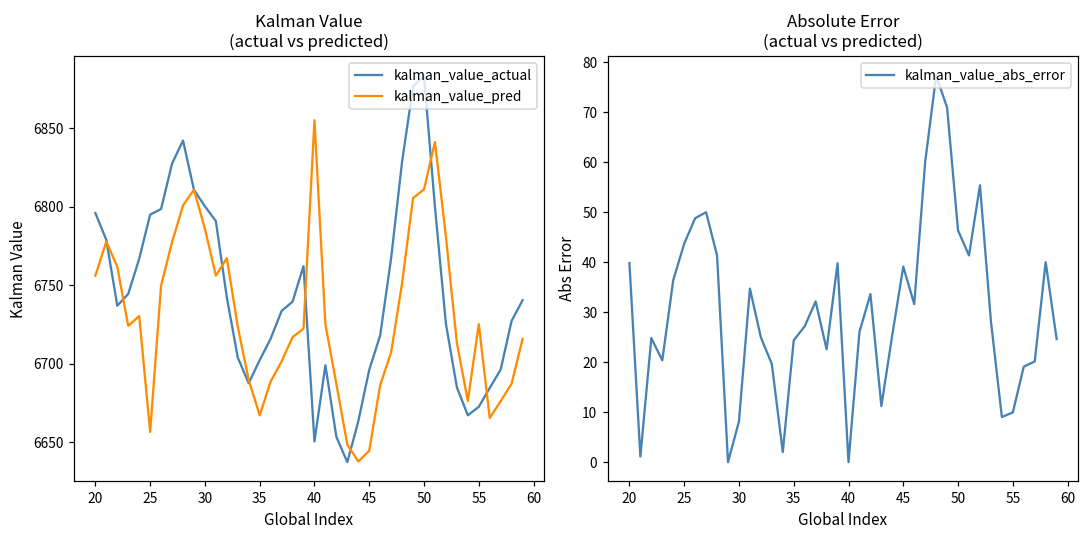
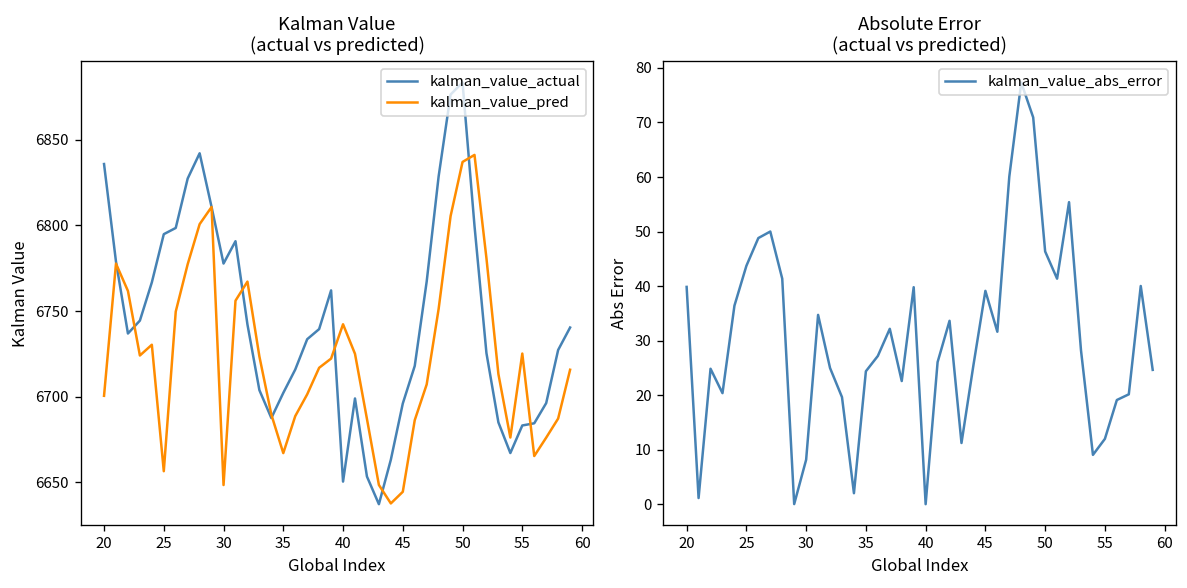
  {
    "Kalman Value (actual vs predicted)": {
      "kalman_value_actual": {
-       "20": 6796,
+       "20": 6836,
        "25": 6795,
-       "30": 6800,
+       "30": 6778,
        "35": 6702,
        "40": 6650,
        "45": 6696,
-       "55": 6673
+       "55": 6683
      },
      "kalman_value_pred": {
-       "20": 6756,
+       "20": 6701,
        "25": 6657,
-       "30": 6786,
+       "30": 6648,
        "35": 6667,
-       "40": 6855,
+       "40": 6742,
        "45": 6645,
-       "50": 6811,
+       "50": 6837,
        "55": 6725
      }
    },
    "Absolute Error (actual vs predicted)": {
      "20": 40,
      "25": 44,
      "30": 8,
      "35": 24,
      "40": 0,
      "45": 39,
      "50": 46,
-     "55": 10
+     "55": 12
    }
  }
